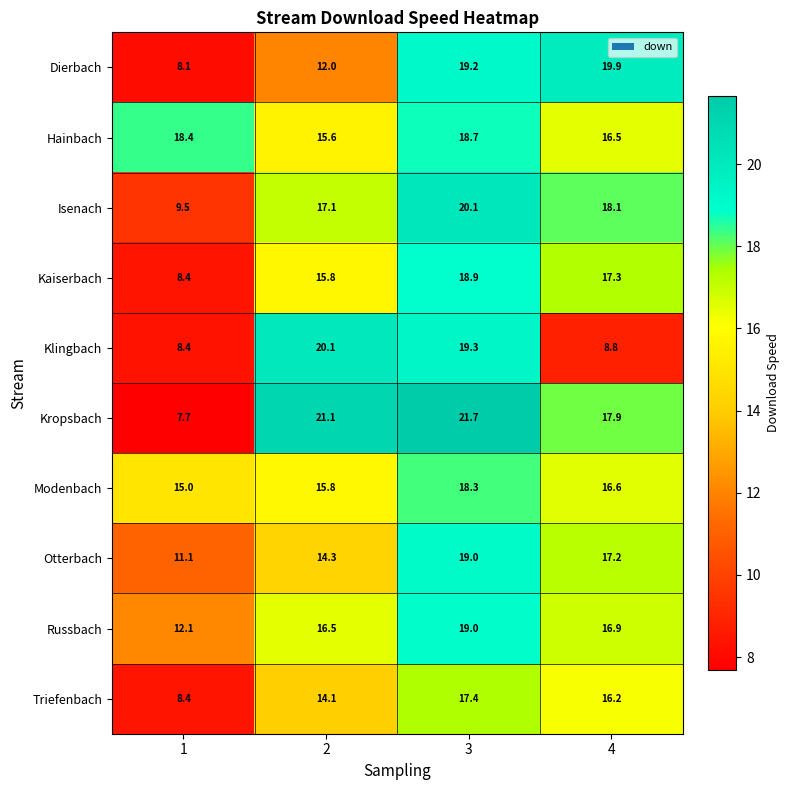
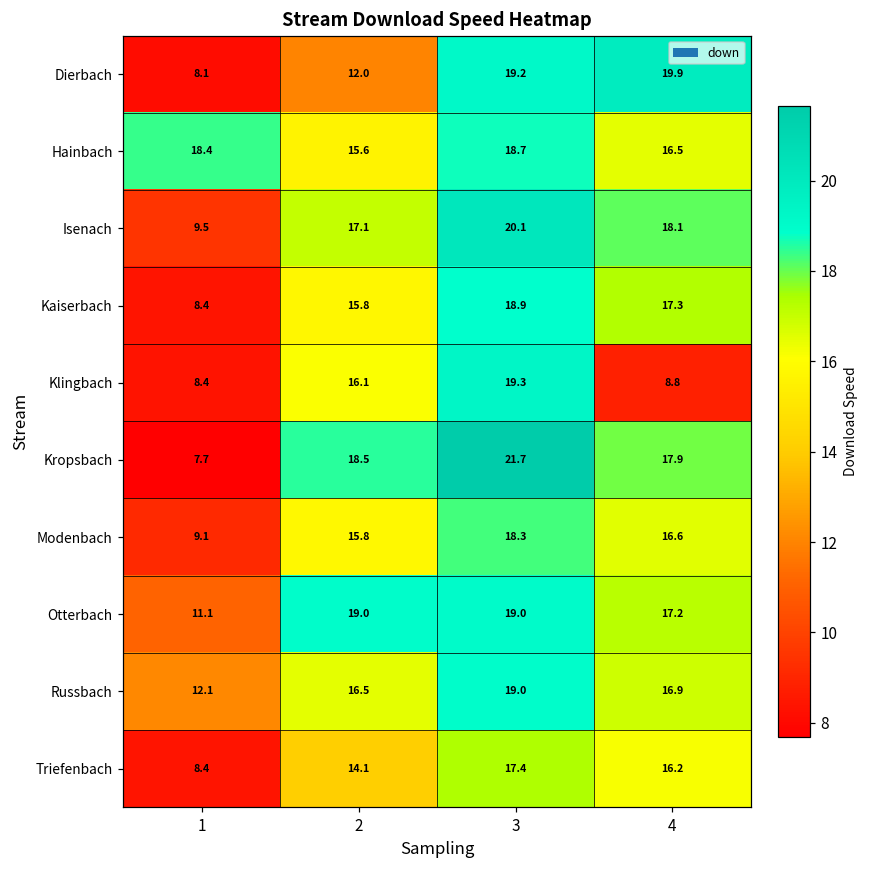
  {
    "Dierbach": {
      "1": 8.1,
      "2": 12.0,
      "3": 19.2,
      "4": 19.9
    },
    "Hainbach": {
      "1": 18.4,
      "2": 15.6,
      "3": 18.7,
      "4": 16.5
    },
    "Isenach": {
      "1": 9.5,
      "2": 17.1,
      "3": 20.1,
      "4": 18.1
    },
    "Kaiserbach": {
      "1": 8.4,
      "2": 15.8,
      "3": 18.9,
      "4": 17.3
    },
    "Klingbach": {
      "1": 8.4,
-     "2": 20.1,
+     "2": 16.1,
      "3": 19.3,
      "4": 8.8
    },
    "Kropsbach": {
      "1": 7.7,
-     "2": 21.1,
+     "2": 18.5,
      "3": 21.7,
      "4": 17.9
    },
    "Modenbach": {
-     "1": 15.0,
+     "1": 9.1,
      "2": 15.8,
      "3": 18.3,
      "4": 16.6
    },
    "Otterbach": {
      "1": 11.1,
-     "2": 14.3,
+     "2": 19.0,
      "3": 19.0,
      "4": 17.2
    },
    "Russbach": {
      "1": 12.1,
      "2": 16.5,
      "3": 19.0,
      "4": 16.9
    },
    "Triefenbach": {
      "1": 8.4,
      "2": 14.1,
      "3": 17.4,
      "4": 16.2
    }
  }
